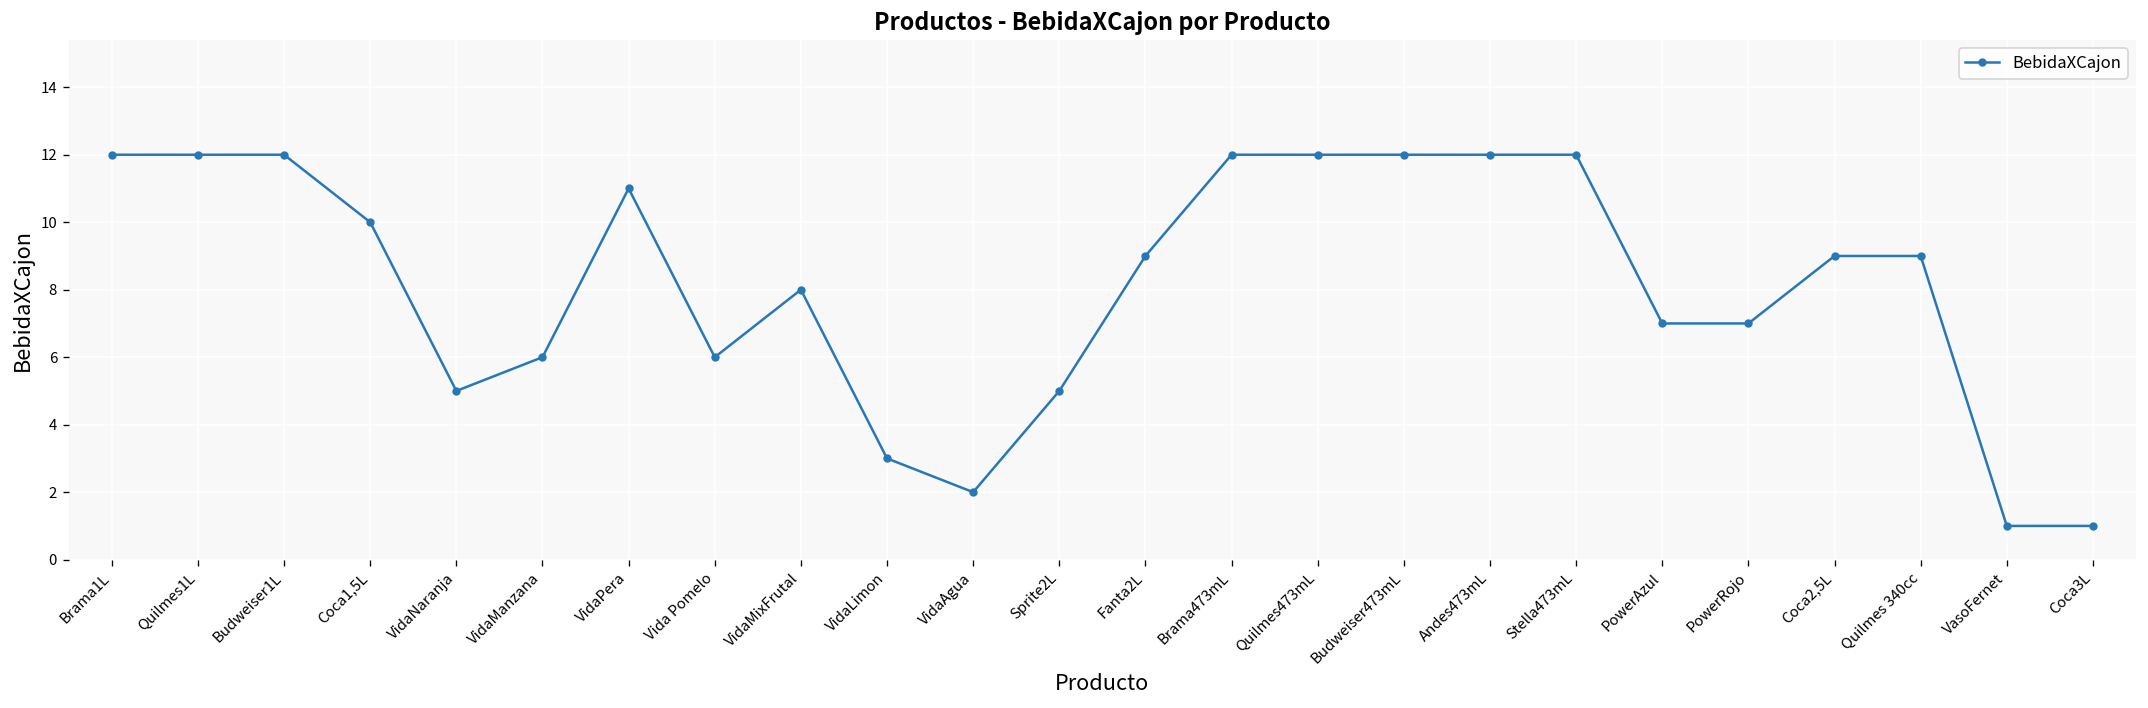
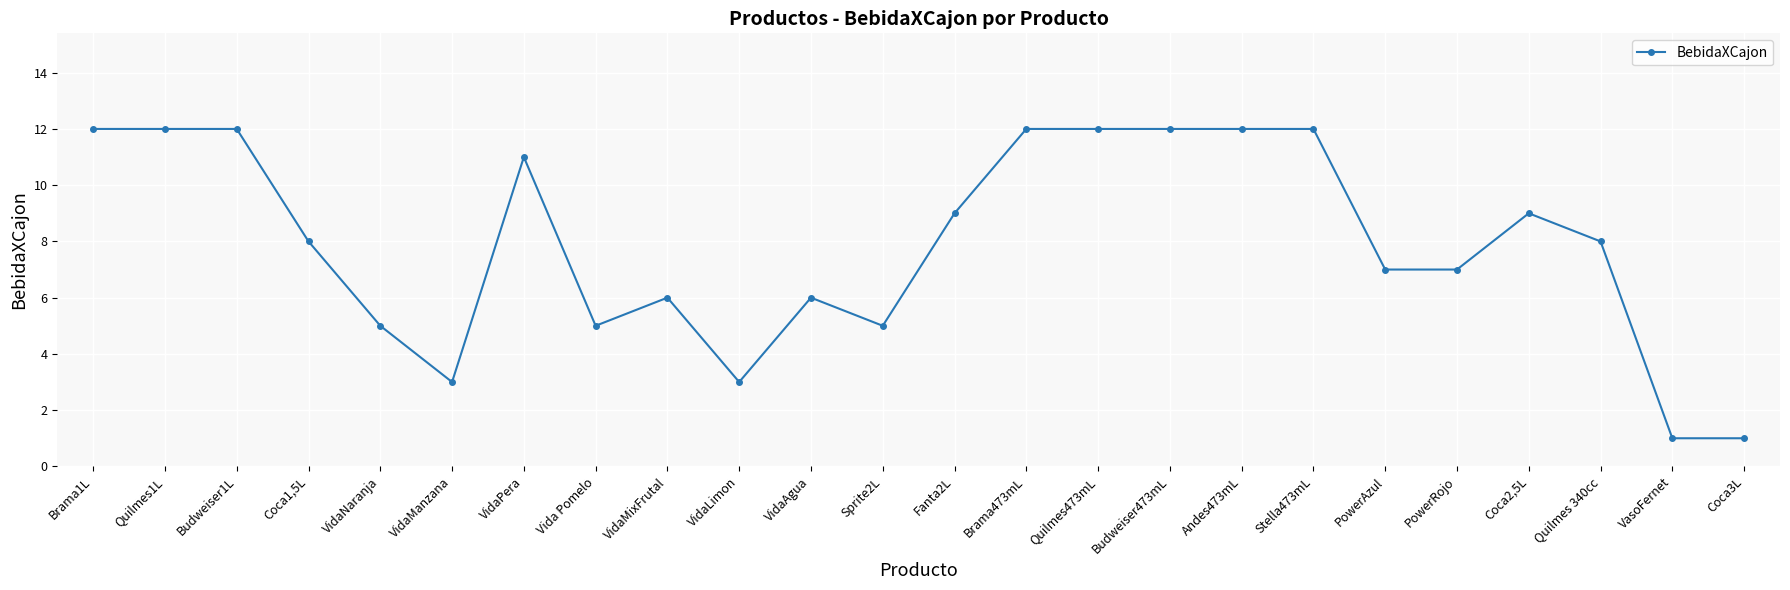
  {
    "Brama1L": 12,
    "Quilmes1L": 12,
    "Budweiser1L": 12,
-   "Coca1,5L": 10,
+   "Coca1,5L": 8,
    "VidaNaranja": 5,
-   "VidaManzana": 6,
+   "VidaManzana": 3,
    "VidaPera": 11,
-   "Vida Pomelo": 6,
-   "VidaMixFrutal": 8,
+   "Vida Pomelo": 5,
+   "VidaMixFrutal": 6,
    "VidaLimon": 3,
-   "VidaAgua": 2,
+   "VidaAgua": 6,
    "Sprite2L": 5,
    "Fanta2L": 9,
    "Brama473mL": 12,
    "Quilmes473mL": 12,
    "Budweiser473mL": 12,
    "Andes473mL": 12,
    "Stella473mL": 12,
    "PowerAzul": 7,
    "PowerRojo": 7,
    "Coca2,5L": 9,
-   "Quilmes 340cc": 9,
+   "Quilmes 340cc": 8,
    "VasoFernet": 1,
    "Coca3L": 1
  }
